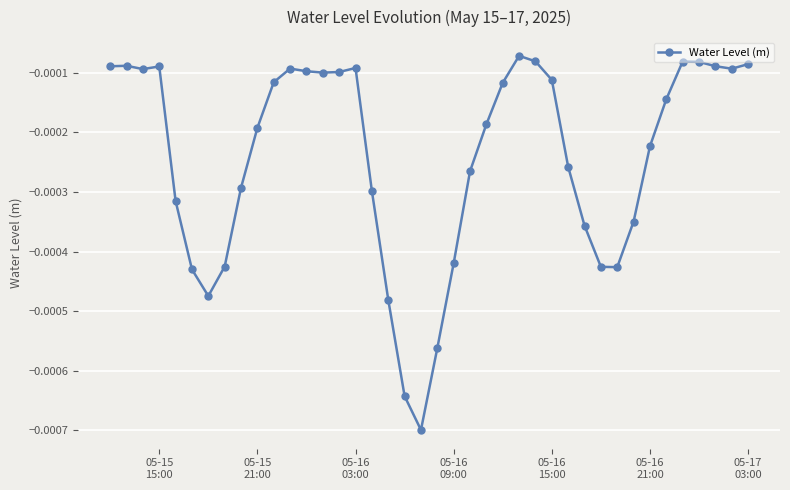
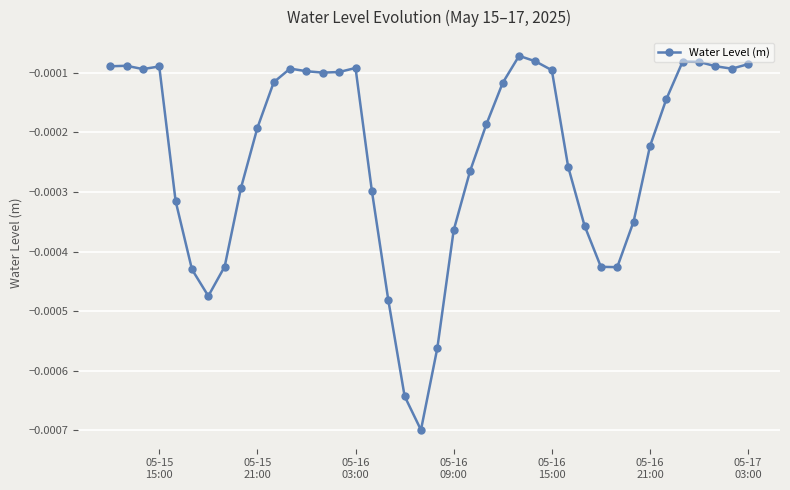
  {
    "05-15 15:00": -0.00009,
    "05-15 21:00": -0.00019,
    "05-16 03:00": -0.00009,
-   "05-16 09:00": -0.00042,
-   "05-16 15:00": -0.00011,
+   "05-16 09:00": -0.00036,
+   "05-16 15:00": -0.00010,
    "05-16 21:00": -0.00022,
    "05-17 03:00": -0.00009
  }
